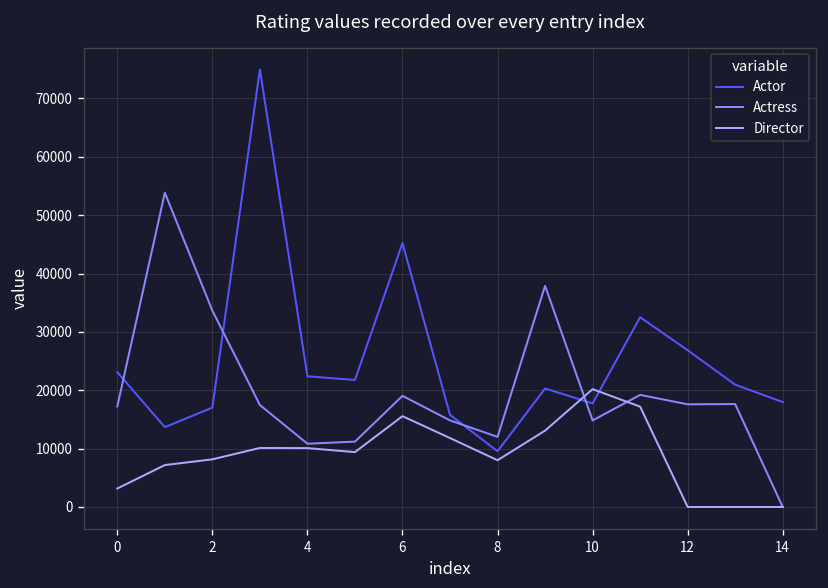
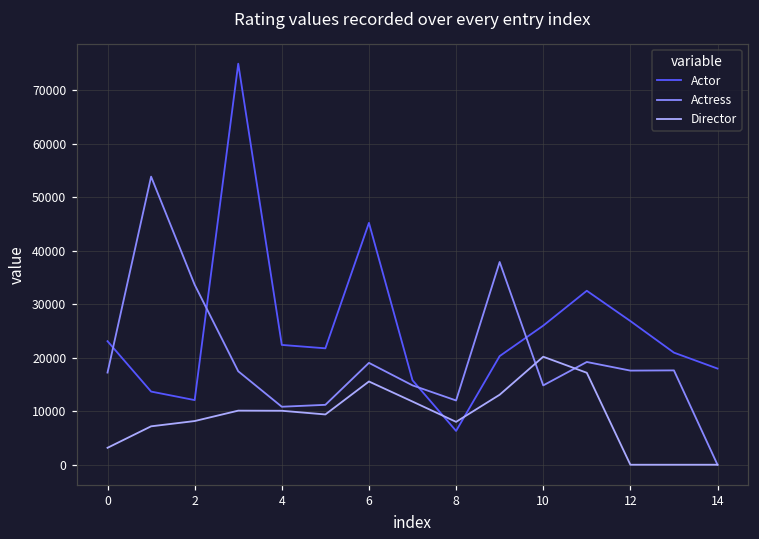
  {
    "Actor": {
      "0": 23000,
-     "2": 17000,
+     "2": 12000,
      "4": 22000,
      "6": 45000,
-     "8": 10000,
-     "10": 18000,
+     "8": 6000,
+     "10": 26000,
      "12": 27000,
      "14": 18000
    }
  }
